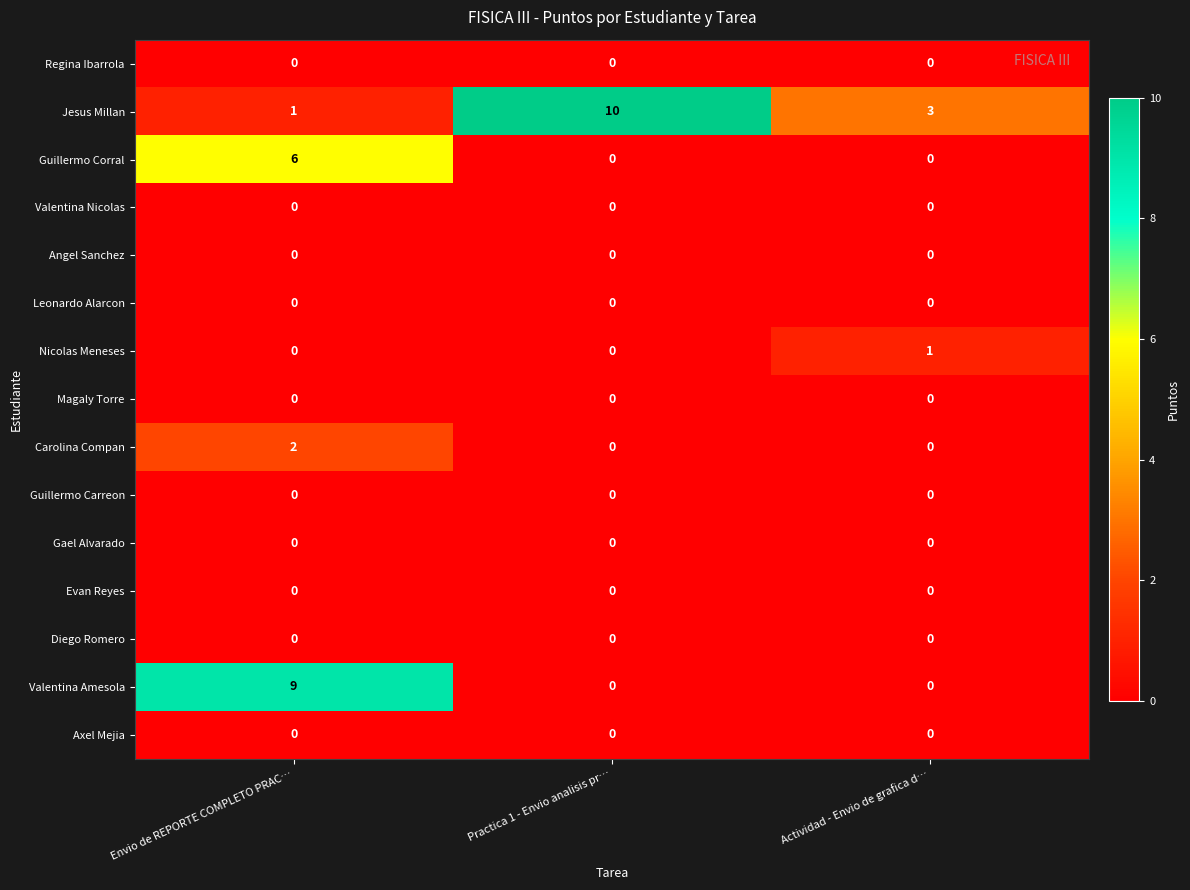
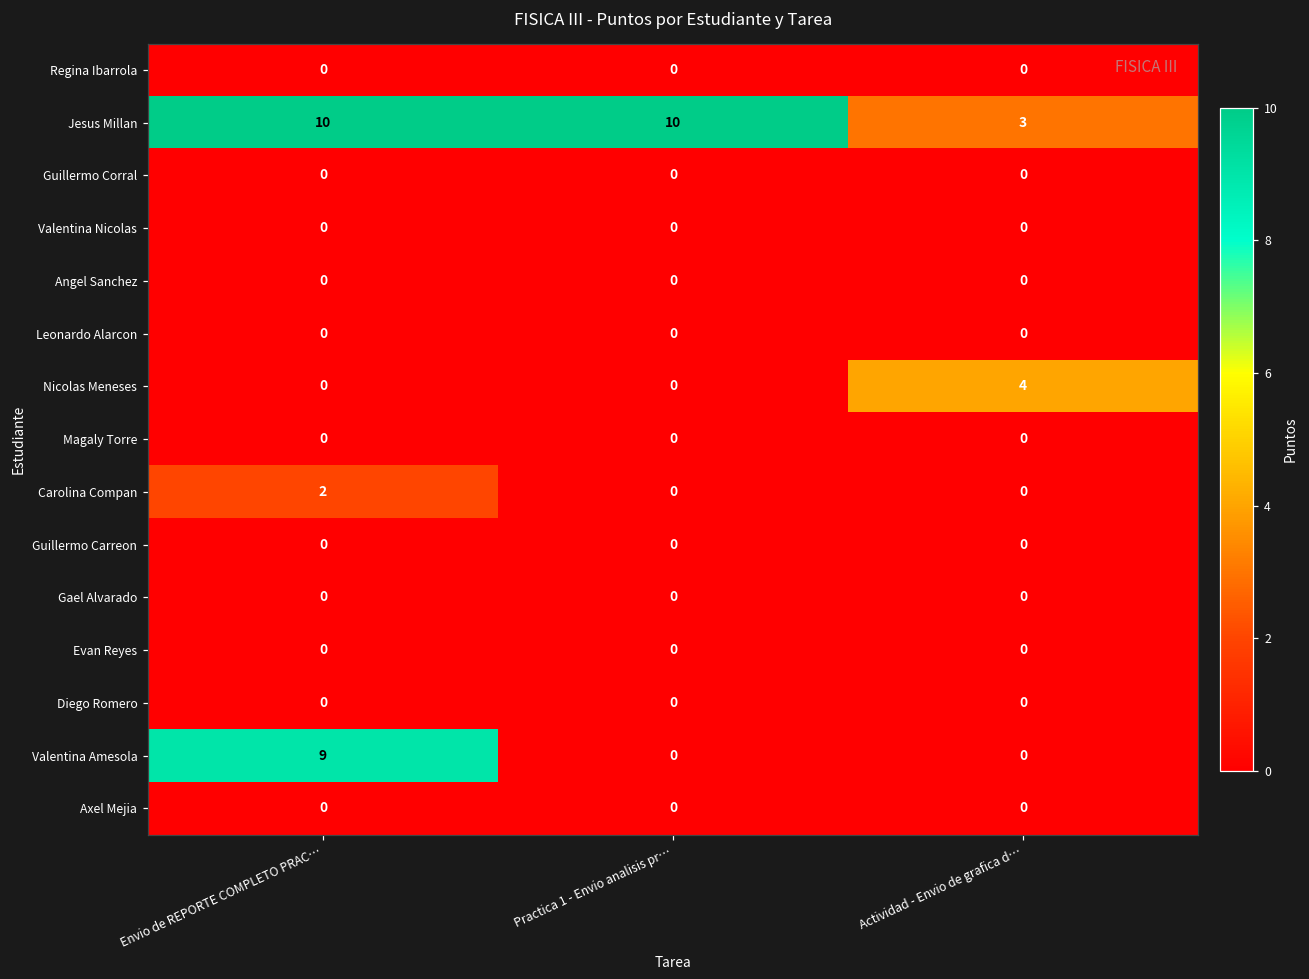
  {
    "Regina Ibarrola": {
      "Envio de REPORTE COMPLETO PRAC…": 0,
      "Practica 1 - Envio analisis pr…": 0
    },
    "Jesus Millan": {
-     "Envio de REPORTE COMPLETO PRAC…": 1,
+     "Envio de REPORTE COMPLETO PRAC…": 10,
      "Practica 1 - Envio analisis pr…": 10,
      "Actividad - Envio de grafica d…": 3
    },
    "Guillermo Corral": {
-     "Envio de REPORTE COMPLETO PRAC…": 6,
+     "Envio de REPORTE COMPLETO PRAC…": 0,
      "Practica 1 - Envio analisis pr…": 0,
      "Actividad - Envio de grafica d…": 0
    },
    "Valentina Nicolas": {
      "Envio de REPORTE COMPLETO PRAC…": 0,
      "Practica 1 - Envio analisis pr…": 0,
      "Actividad - Envio de grafica d…": 0
    },
    "Angel Sanchez": {
      "Envio de REPORTE COMPLETO PRAC…": 0,
      "Practica 1 - Envio analisis pr…": 0,
      "Actividad - Envio de grafica d…": 0
    },
    "Leonardo Alarcon": {
      "Envio de REPORTE COMPLETO PRAC…": 0,
      "Practica 1 - Envio analisis pr…": 0,
      "Actividad - Envio de grafica d…": 0
    },
    "Nicolas Meneses": {
      "Envio de REPORTE COMPLETO PRAC…": 0,
      "Practica 1 - Envio analisis pr…": 0,
-     "Actividad - Envio de grafica d…": 1
+     "Actividad - Envio de grafica d…": 4
    },
    "Magaly Torre": {
      "Envio de REPORTE COMPLETO PRAC…": 0,
      "Practica 1 - Envio analisis pr…": 0,
      "Actividad - Envio de grafica d…": 0
    },
    "Carolina Compan": {
      "Envio de REPORTE COMPLETO PRAC…": 2,
      "Practica 1 - Envio analisis pr…": 0,
      "Actividad - Envio de grafica d…": 0
    },
    "Guillermo Carreon": {
      "Envio de REPORTE COMPLETO PRAC…": 0,
      "Practica 1 - Envio analisis pr…": 0,
      "Actividad - Envio de grafica d…": 0
    },
    "Gael Alvarado": {
      "Envio de REPORTE COMPLETO PRAC…": 0,
      "Practica 1 - Envio analisis pr…": 0,
      "Actividad - Envio de grafica d…": 0
    },
    "Evan Reyes": {
      "Envio de REPORTE COMPLETO PRAC…": 0,
      "Practica 1 - Envio analisis pr…": 0,
      "Actividad - Envio de grafica d…": 0
    },
    "Diego Romero": {
      "Envio de REPORTE COMPLETO PRAC…": 0,
      "Practica 1 - Envio analisis pr…": 0,
      "Actividad - Envio de grafica d…": 0
    },
    "Valentina Amesola": {
      "Envio de REPORTE COMPLETO PRAC…": 9,
      "Practica 1 - Envio analisis pr…": 0,
      "Actividad - Envio de grafica d…": 0
    },
    "Axel Mejia": {
      "Envio de REPORTE COMPLETO PRAC…": 0,
      "Practica 1 - Envio analisis pr…": 0,
      "Actividad - Envio de grafica d…": 0
    }
  }
